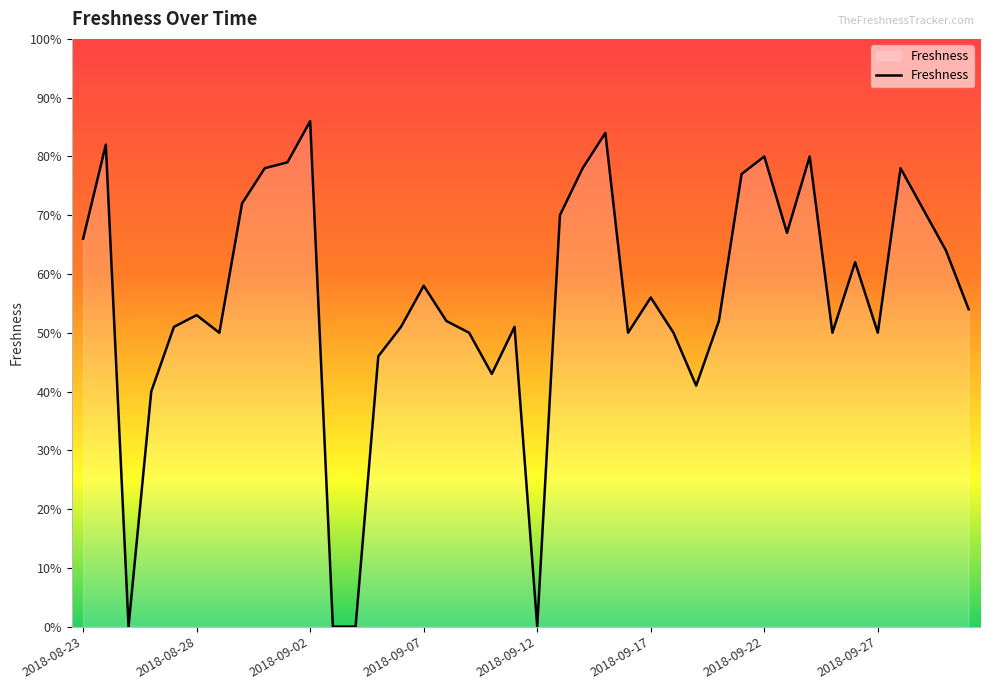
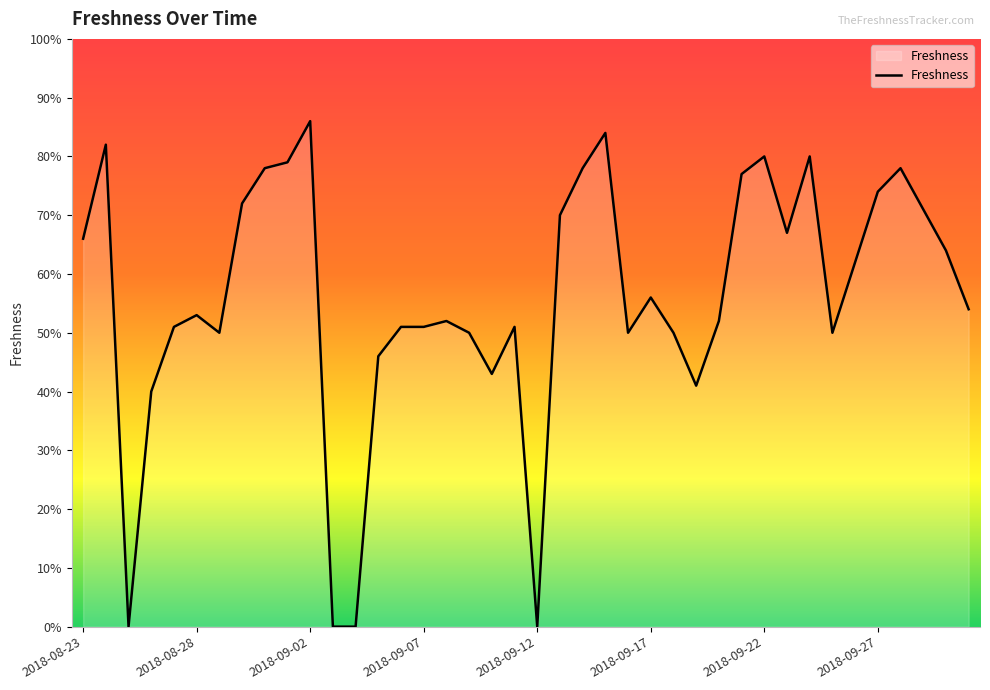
  {
    "2018-08-23": "66%",
    "2018-08-28": "53%",
    "2018-09-02": "86%",
-   "2018-09-07": "58%",
+   "2018-09-07": "51%",
    "2018-09-12": "0%",
    "2018-09-17": "56%",
    "2018-09-22": "80%",
-   "2018-09-27": "50%"
+   "2018-09-27": "74%"
  }
